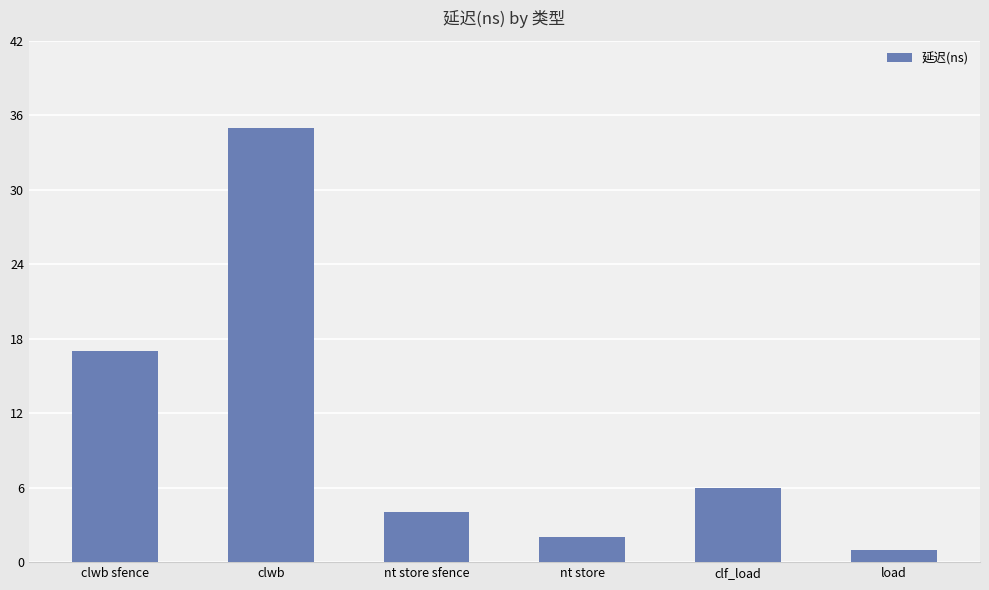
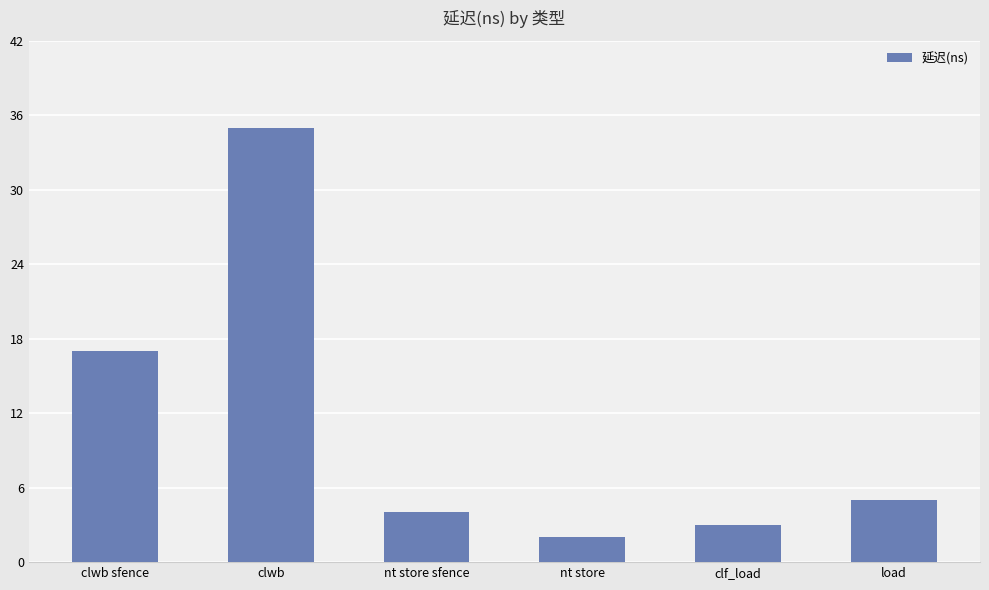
  {
    "clwb sfence": 17,
    "clwb": 35,
    "nt store sfence": 4,
    "nt store": 2,
-   "clf_load": 6,
-   "load": 1
+   "clf_load": 3,
+   "load": 5
  }
